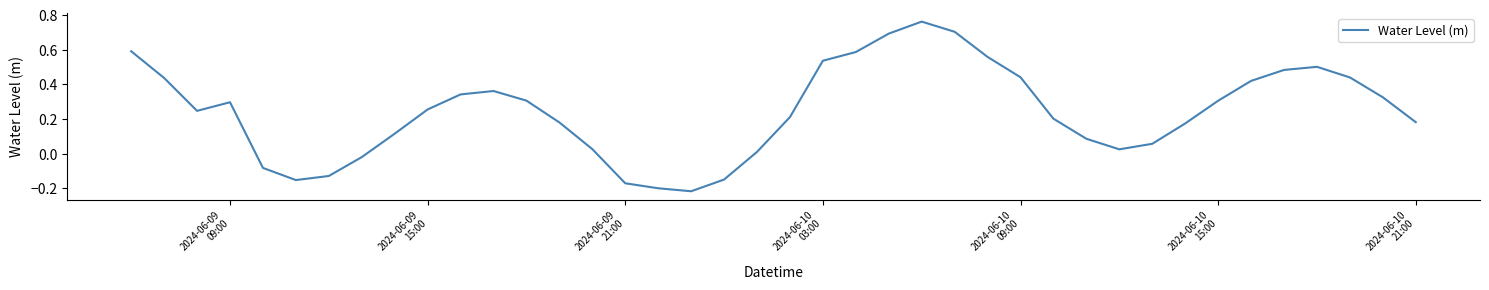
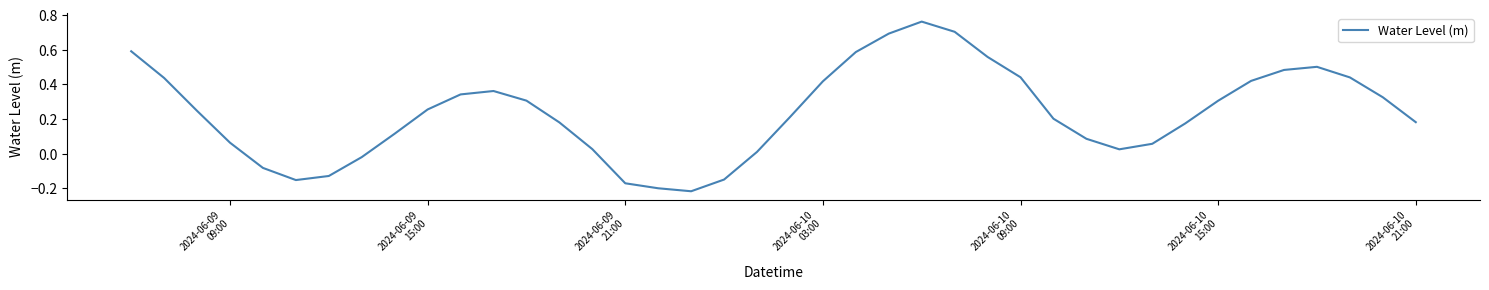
  {
-   "2024-06-09 09:00": 0.30,
+   "2024-06-09 09:00": 0.06,
    "2024-06-09 15:00": 0.26,
    "2024-06-09 21:00": -0.17,
-   "2024-06-10 03:00": 0.54,
+   "2024-06-10 03:00": 0.42,
    "2024-06-10 09:00": 0.44,
    "2024-06-10 15:00": 0.31,
    "2024-06-10 21:00": 0.18
  }
